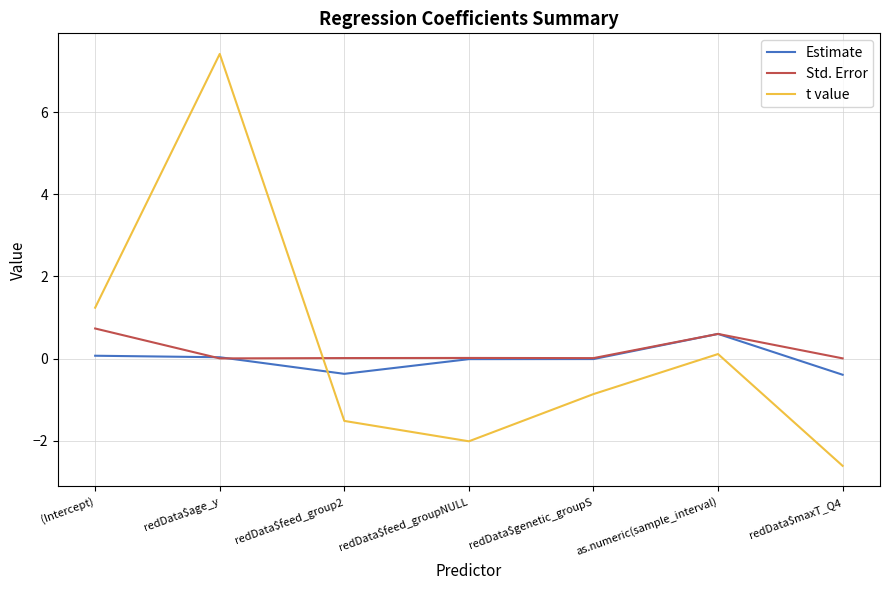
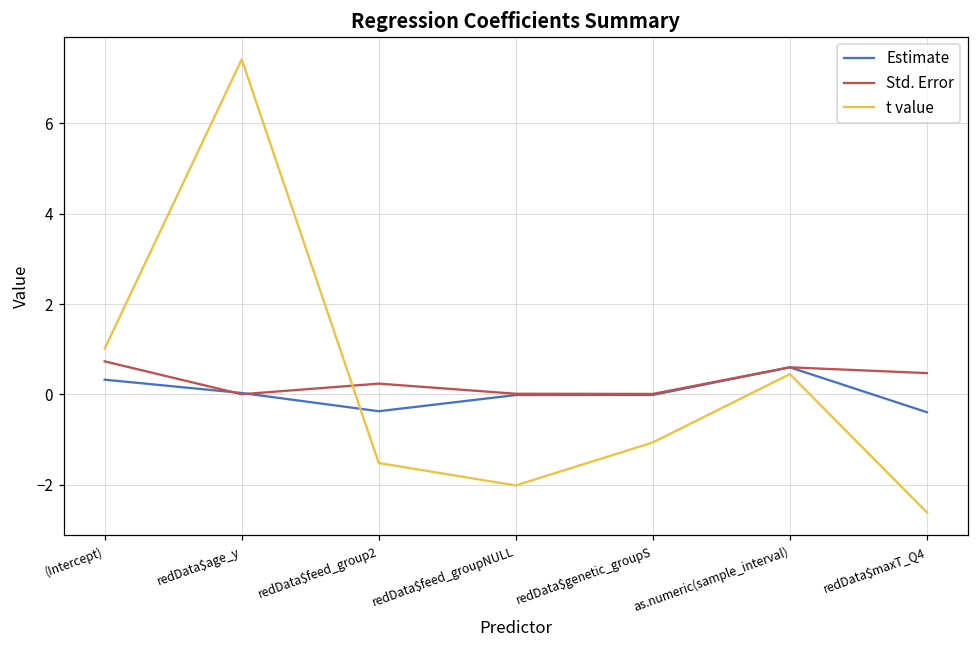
  {
    "Estimate": {
-     "(Intercept)": 0.1,
+     "(Intercept)": 0.3,
      "redData$feed_group2": -0.4,
      "redData$maxT_Q4": -0.4
    },
    "Std. Error": {
      "(Intercept)": 0.7,
-     "redData$feed_group2": 0.0,
-     "redData$maxT_Q4": 0.0
+     "redData$feed_group2": 0.2,
+     "redData$maxT_Q4": 0.5
    },
    "t value": {
-     "(Intercept)": 1.2,
+     "(Intercept)": 1.0,
      "redData$age_y": 7.4,
      "redData$feed_group2": -1.5,
      "redData$feed_groupNULL": -2.0,
-     "redData$genetic_groupS": -0.9,
-     "as.numeric(sample_interval)": 0.1,
+     "redData$genetic_groupS": -1.1,
+     "as.numeric(sample_interval)": 0.5,
      "redData$maxT_Q4": -2.6
    }
  }
